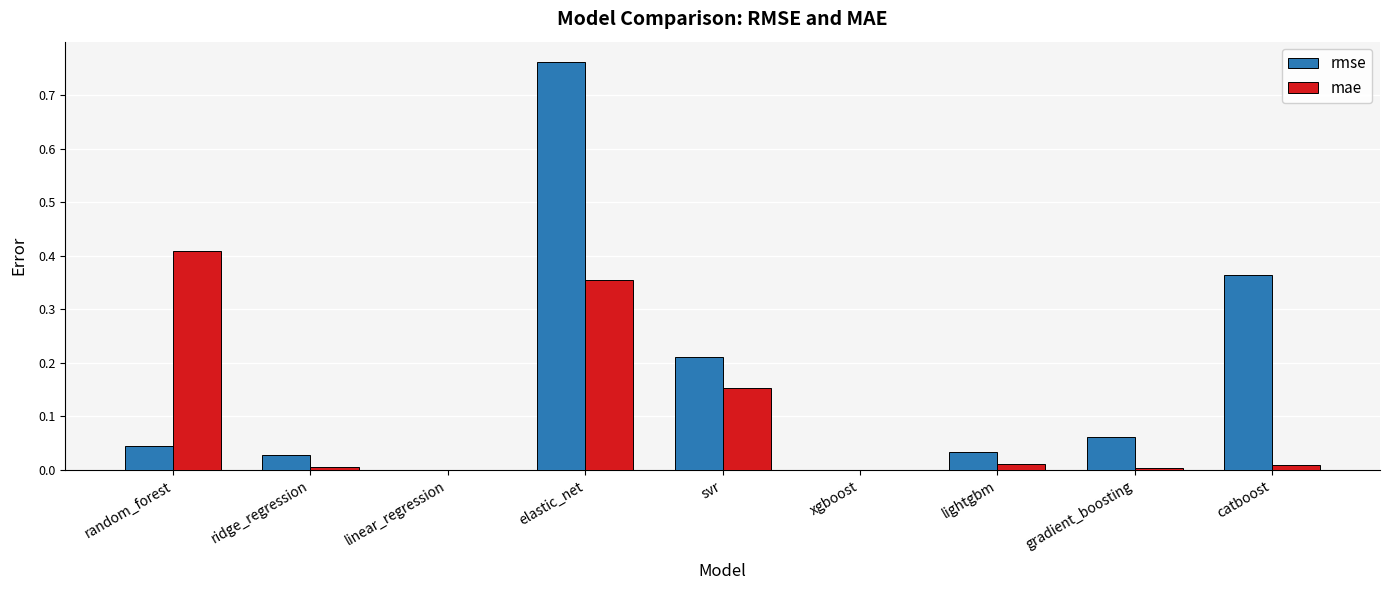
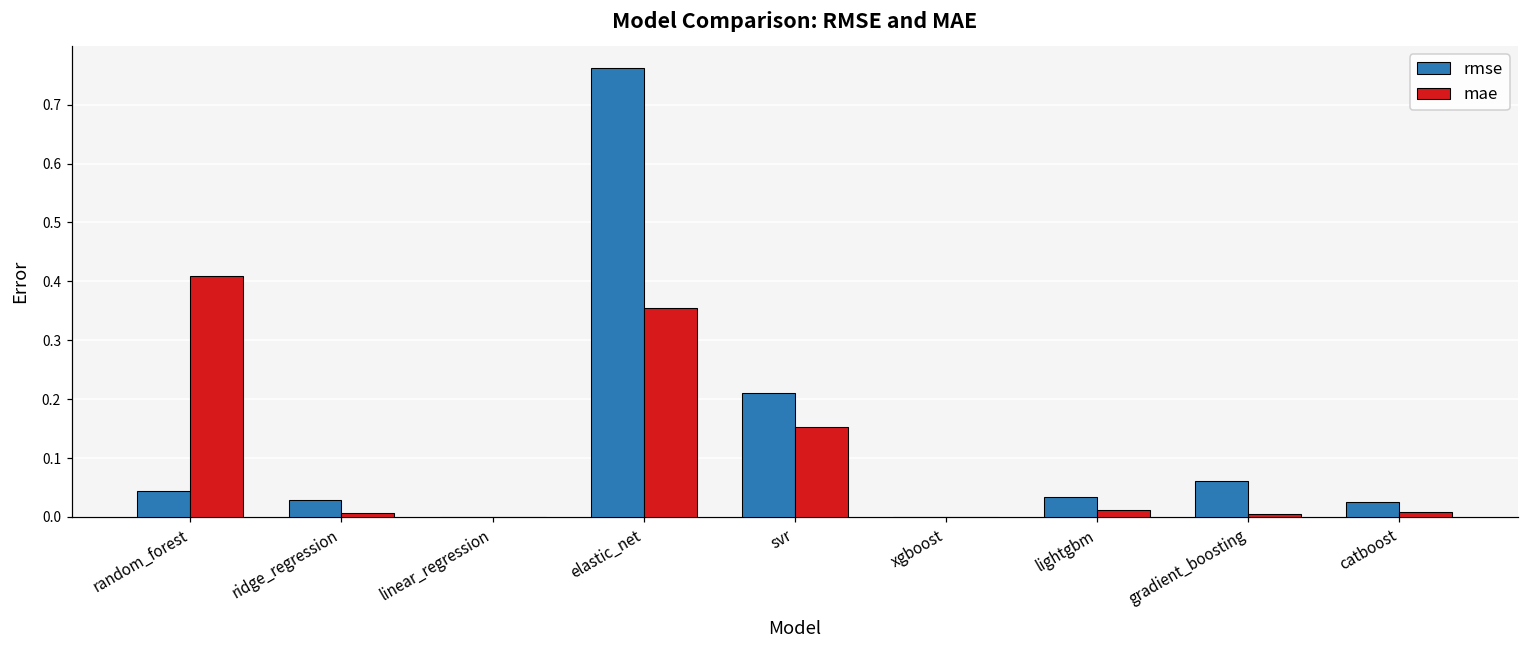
  {
    "rmse": {
      "random_forest": 0.04,
      "ridge_regression": 0.03,
      "elastic_net": 0.76,
      "svr": 0.21,
      "lightgbm": 0.03,
      "gradient_boosting": 0.06,
-     "catboost": 0.36
+     "catboost": 0.02
    },
    "mae": {
      "random_forest": 0.41,
      "ridge_regression": 0.01,
      "elastic_net": 0.35,
      "svr": 0.15,
      "lightgbm": 0.01,
      "catboost": 0.01
    }
  }
